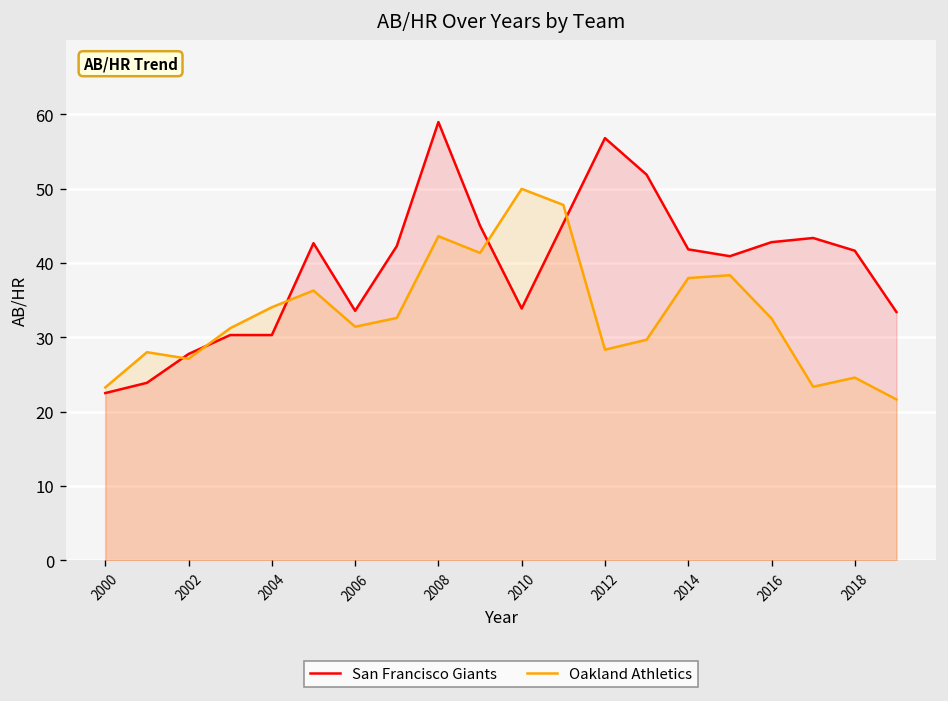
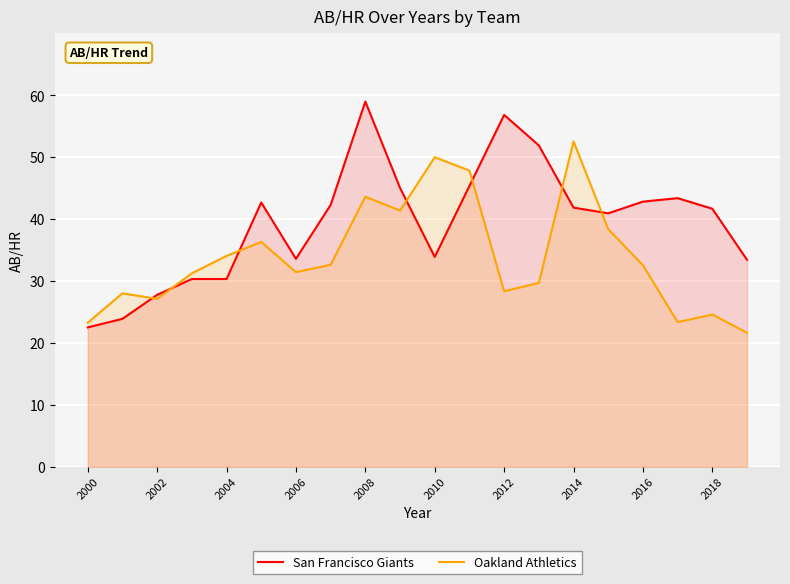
  {
    "San Francisco Giants": {
      "2000": 23,
      "2002": 28,
      "2004": 30,
      "2006": 34,
      "2008": 59,
      "2010": 34,
      "2012": 57,
      "2014": 42,
      "2016": 43,
      "2018": 42
    },
    "Oakland Athletics": {
      "2000": 23,
      "2002": 27,
      "2004": 34,
      "2006": 31,
      "2008": 44,
      "2010": 50,
      "2012": 28,
-     "2014": 38,
+     "2014": 53,
      "2016": 33,
      "2018": 25
    }
  }
